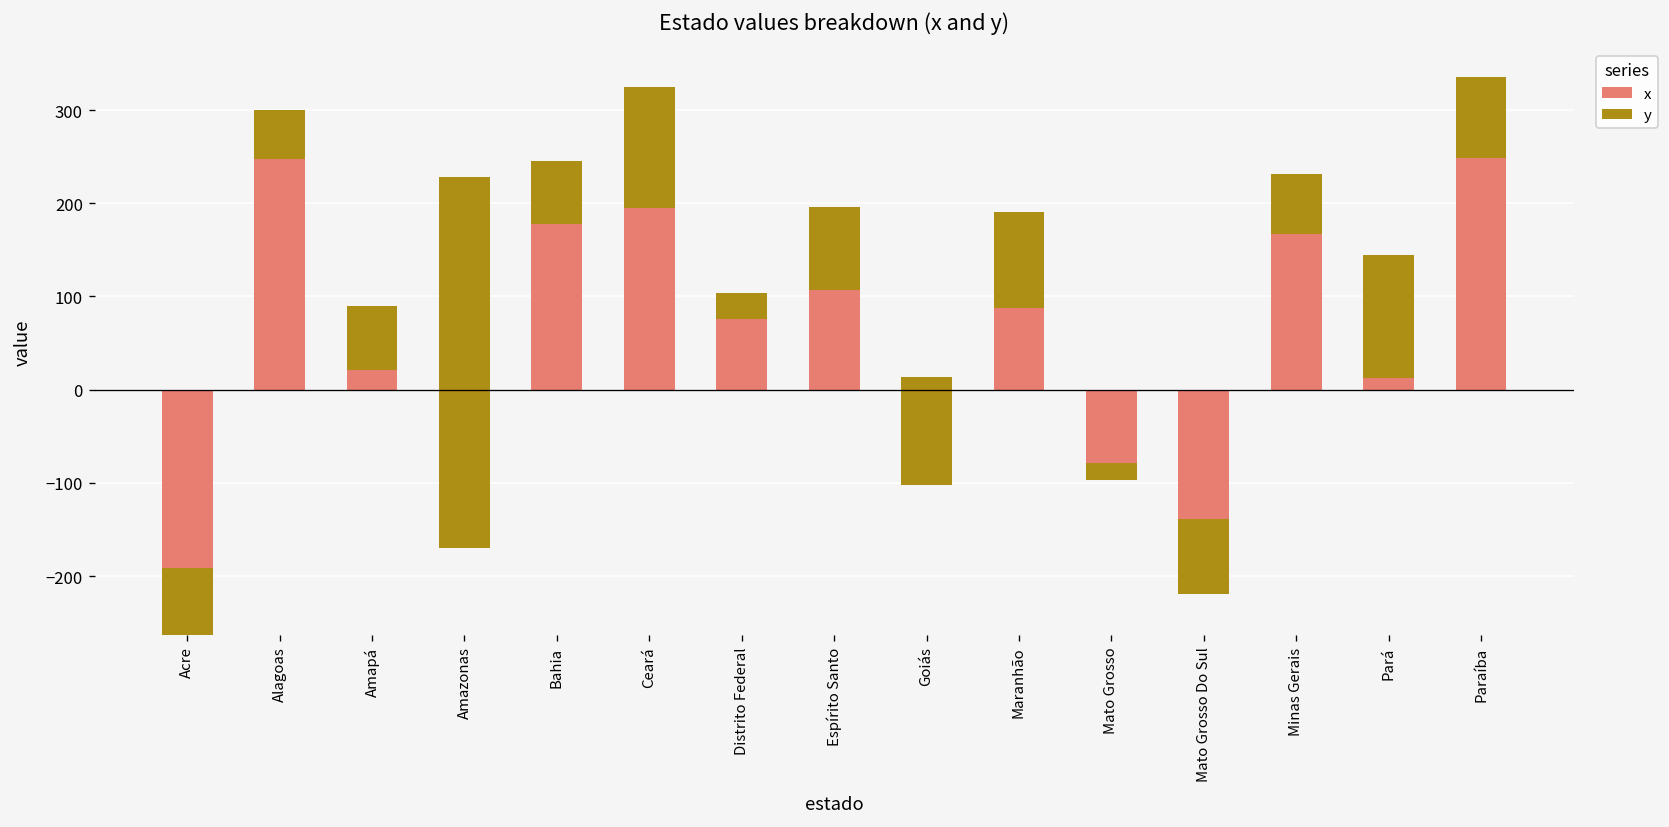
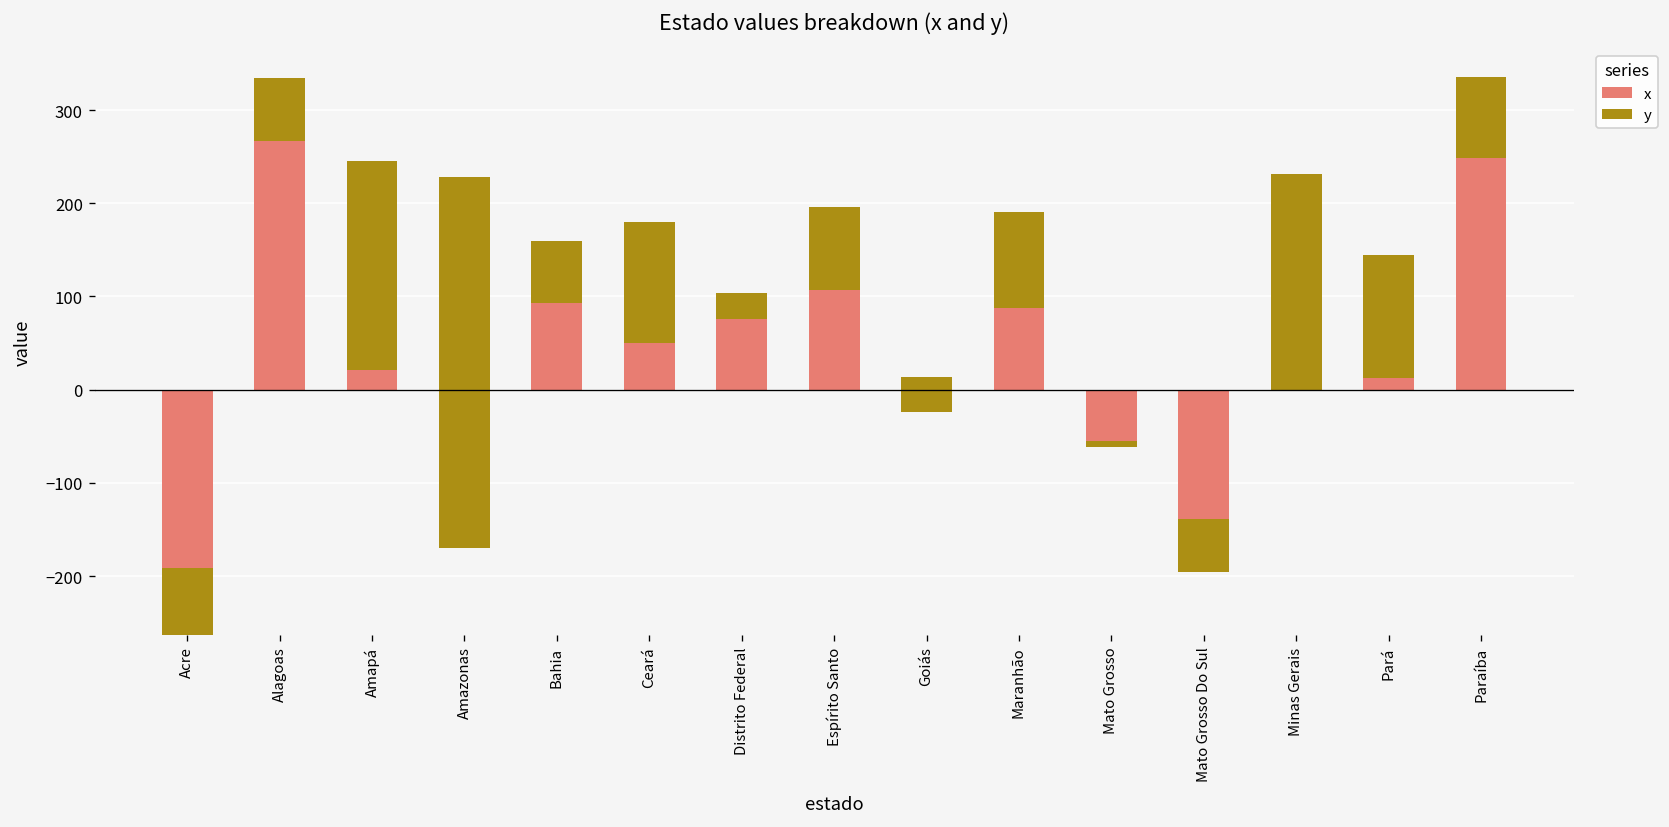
  {
    "x": {
      "Acre": -260,
-     "Alagoas": 250,
+     "Alagoas": 270,
      "Amapá": 20,
      "Amazonas": -170,
-     "Bahia": 180,
-     "Ceará": 200,
+     "Bahia": 90,
+     "Ceará": 50,
      "Distrito Federal": 100,
      "Espírito Santo": 200,
      "Goiás": 10,
      "Maranhão": 90,
-     "Mato Grosso": -100,
+     "Mato Grosso": -60,
      "Mato Grosso Do Sul": -140,
      "Minas Gerais": 230,
      "Pará": 10,
      "Paraíba": 250
    },
    "y": {
-     "Alagoas": 50,
-     "Amapá": 70,
+     "Alagoas": 70,
+     "Amapá": 220,
      "Amazonas": 400,
      "Bahia": 70,
      "Ceará": 130,
-     "Goiás": -120,
+     "Goiás": -40,
      "Maranhão": 100,
-     "Mato Grosso": 20,
-     "Mato Grosso Do Sul": -80,
-     "Minas Gerais": -60,
+     "Mato Grosso": 10,
+     "Mato Grosso Do Sul": -60,
+     "Minas Gerais": -230,
      "Pará": 130,
      "Paraíba": 90
    }
  }
